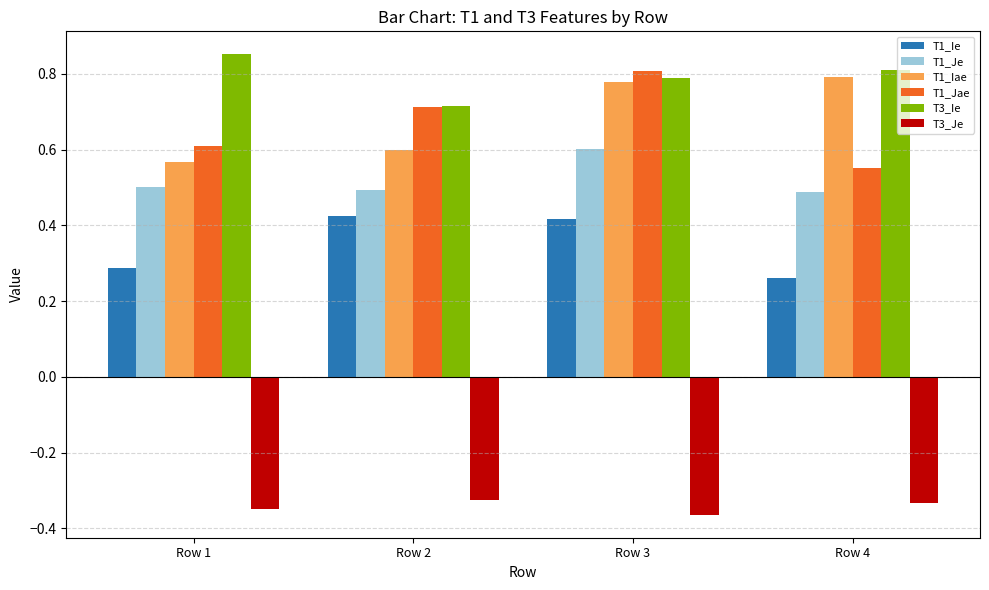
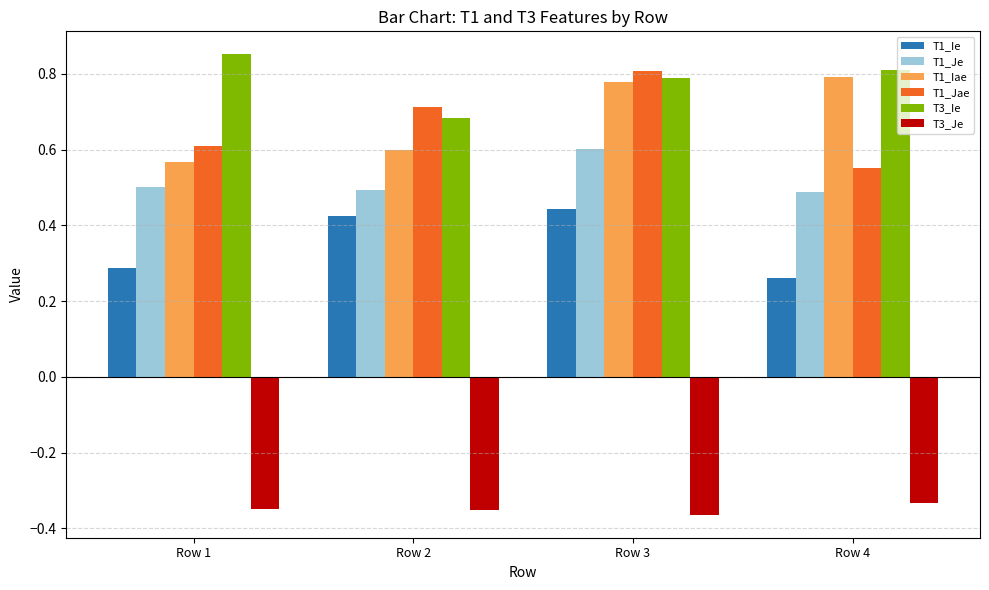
  {
    "T1_Ie": {
      "Row 1": 0.29,
      "Row 2": 0.43,
-     "Row 3": 0.42,
+     "Row 3": 0.44,
      "Row 4": 0.26
    },
    "T1_Je": {
      "Row 1": 0.50,
      "Row 2": 0.49,
      "Row 3": 0.60,
      "Row 4": 0.49
    },
    "T1_Iae": {
      "Row 1": 0.57,
      "Row 2": 0.60,
      "Row 3": 0.78,
      "Row 4": 0.79
    },
    "T1_Jae": {
      "Row 1": 0.61,
      "Row 2": 0.71,
      "Row 3": 0.81,
      "Row 4": 0.55
    },
    "T3_Ie": {
      "Row 1": 0.85,
-     "Row 2": 0.71,
+     "Row 2": 0.68,
      "Row 3": 0.79,
      "Row 4": 0.81
    },
    "T3_Je": {
      "Row 1": -0.35,
-     "Row 2": -0.32,
+     "Row 2": -0.35,
      "Row 3": -0.36,
      "Row 4": -0.33
    }
  }
